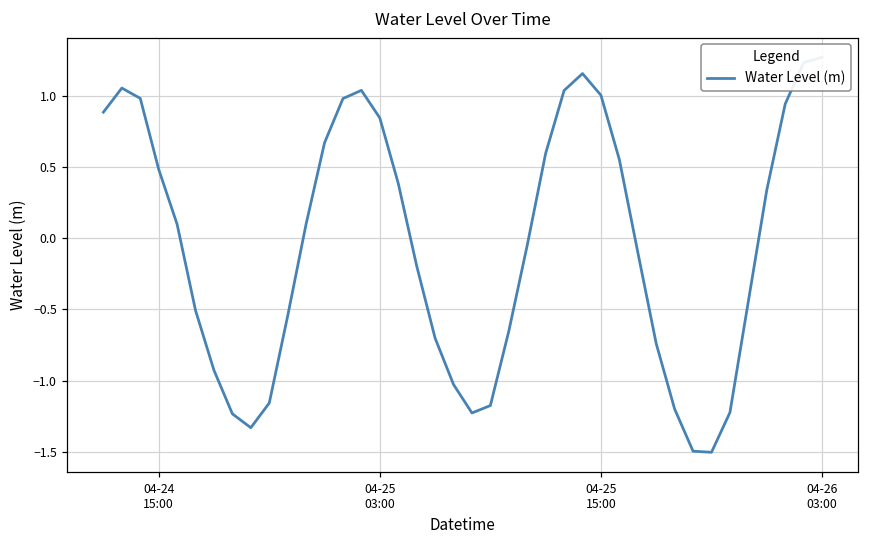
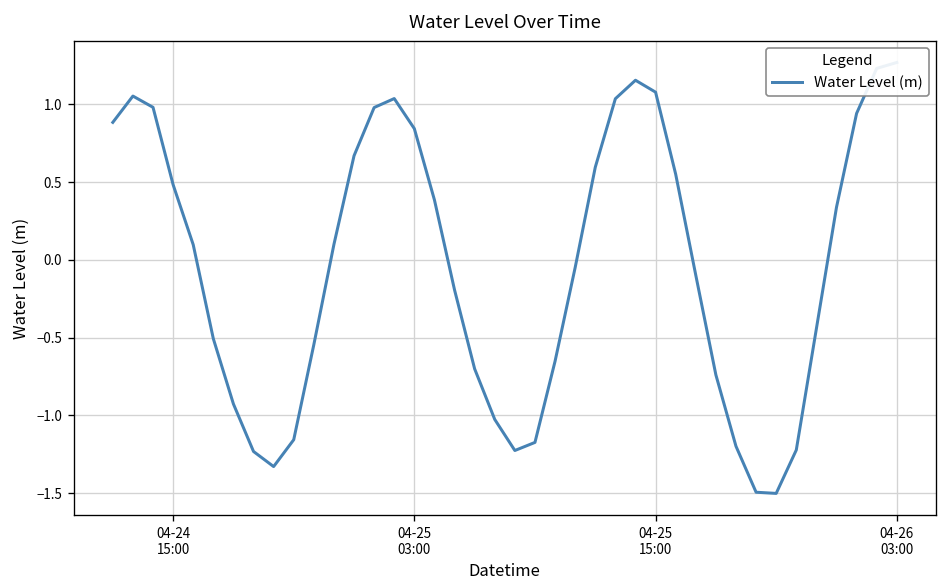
  {
    "04-24 15:00": 0.48,
    "04-25 03:00": 0.84,
-   "04-25 15:00": 1.00
+   "04-25 15:00": 1.08
  }
